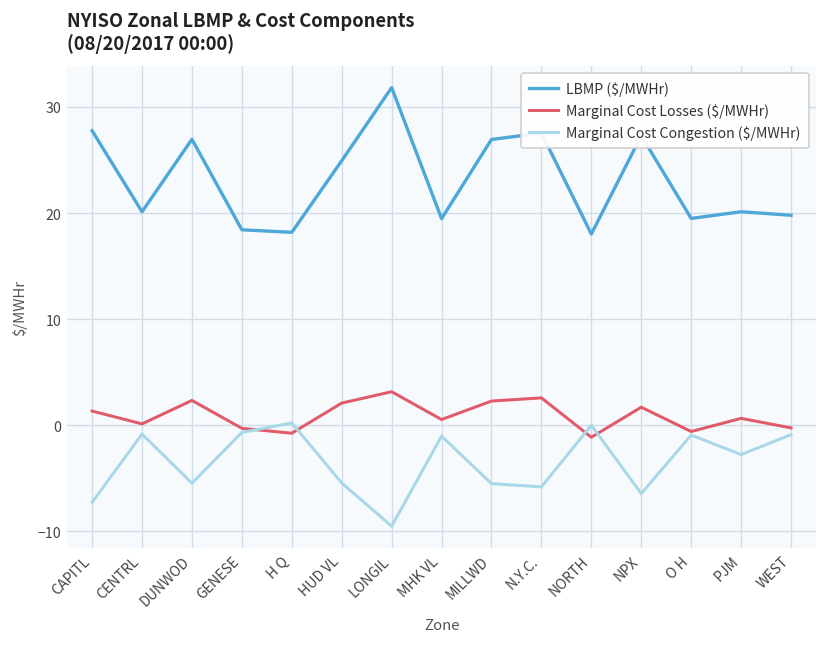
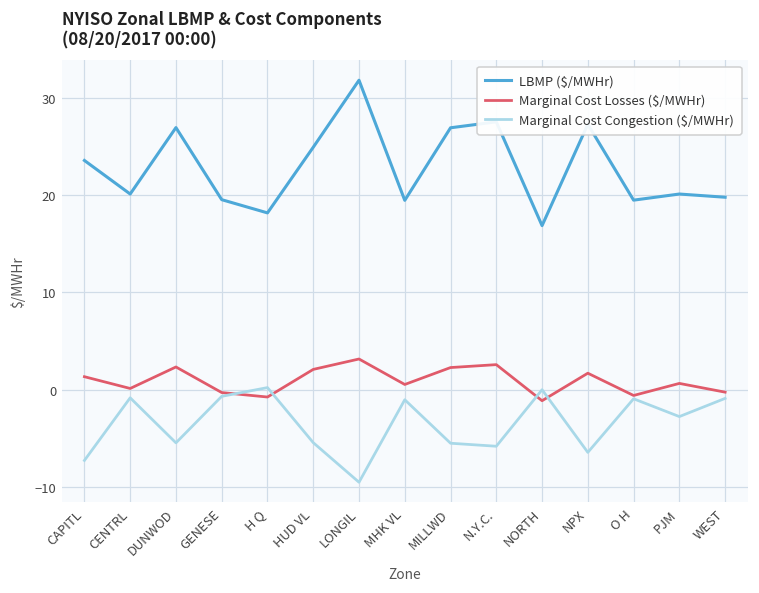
  {
    "LBMP ($/MWHr)": {
-     "CAPITL": 28,
+     "CAPITL": 24,
      "CENTRL": 20,
      "DUNWOD": 27,
-     "GENESE": 18,
+     "GENESE": 20,
      "H Q": 18,
      "HUD VL": 25,
      "LONGIL": 32,
      "MHK VL": 19,
      "MILLWD": 27,
-     "NORTH": 18,
+     "NORTH": 17,
      "O H": 19,
      "PJM": 20,
      "WEST": 20
    },
    "Marginal Cost Losses ($/MWHr)": {
      "CAPITL": 1,
      "CENTRL": 0,
      "DUNWOD": 2,
      "GENESE": 0,
      "H Q": -1,
      "HUD VL": 2,
      "LONGIL": 3,
      "MHK VL": 1,
      "MILLWD": 2,
      "N.Y.C.": 3,
      "NORTH": -1,
      "NPX": 2,
      "O H": -1,
      "PJM": 1,
      "WEST": 0
    },
    "Marginal Cost Congestion ($/MWHr)": {
      "CAPITL": -7,
      "CENTRL": -1,
      "DUNWOD": -5,
      "GENESE": -1,
      "H Q": 0,
      "HUD VL": -5,
      "LONGIL": -10,
      "MHK VL": -1,
      "MILLWD": -6,
      "N.Y.C.": -6,
      "NORTH": 0,
      "NPX": -6,
      "O H": -1,
      "PJM": -3,
      "WEST": -1
    }
  }
